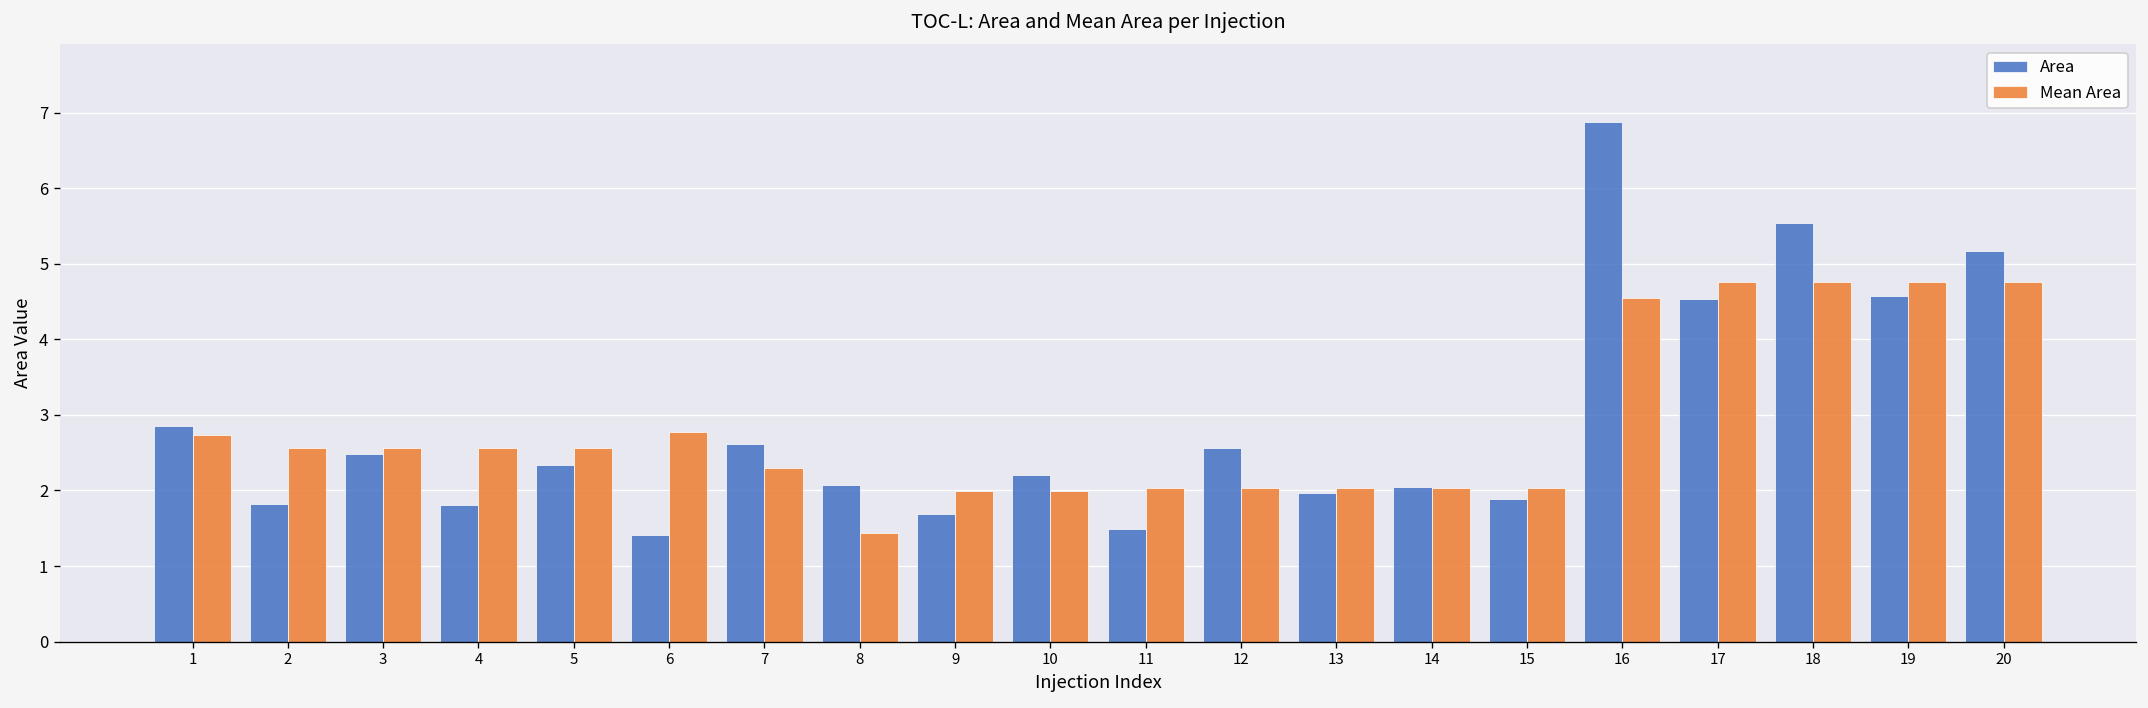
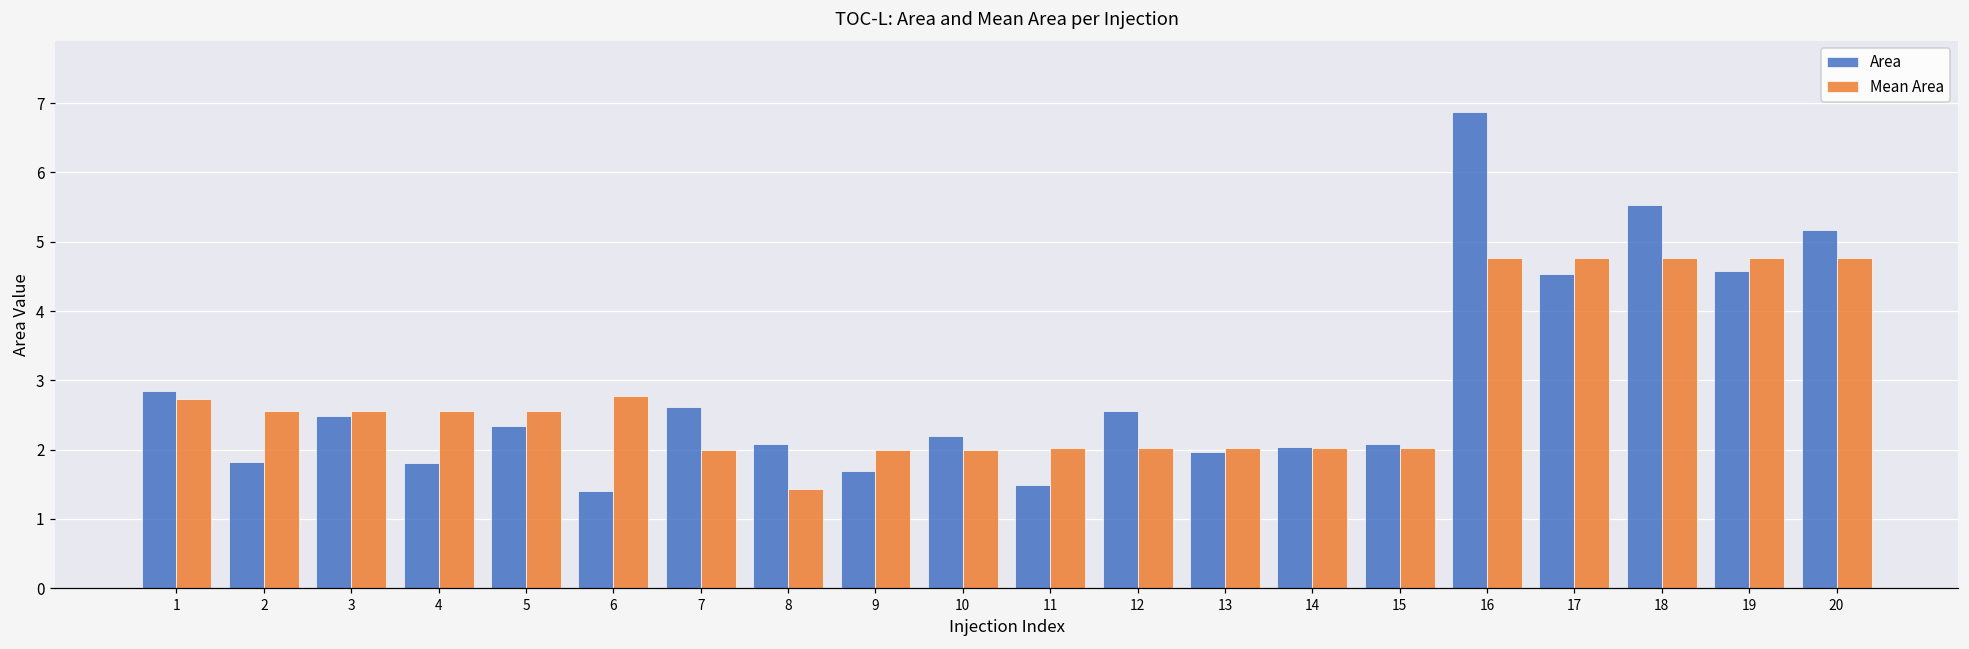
  {
    "Area": {
      "1": 2.8,
      "2": 1.8,
      "3": 2.5,
      "4": 1.8,
      "5": 2.3,
      "6": 1.4,
      "7": 2.6,
      "8": 2.1,
      "9": 1.7,
      "10": 2.2,
      "11": 1.5,
      "12": 2.6,
      "13": 2.0,
      "14": 2.0,
-     "15": 1.9,
+     "15": 2.1,
      "16": 6.9,
      "17": 4.5,
      "18": 5.5,
      "19": 4.6,
      "20": 5.2
    },
    "Mean Area": {
      "1": 2.7,
      "2": 2.6,
      "3": 2.6,
      "4": 2.6,
      "5": 2.6,
      "6": 2.8,
-     "7": 2.3,
+     "7": 2.0,
      "8": 1.4,
      "9": 2.0,
      "10": 2.0,
      "11": 2.0,
      "12": 2.0,
      "13": 2.0,
      "14": 2.0,
      "15": 2.0,
-     "16": 4.5,
+     "16": 4.8,
      "17": 4.8,
      "18": 4.8,
      "19": 4.8,
      "20": 4.8
    }
  }
